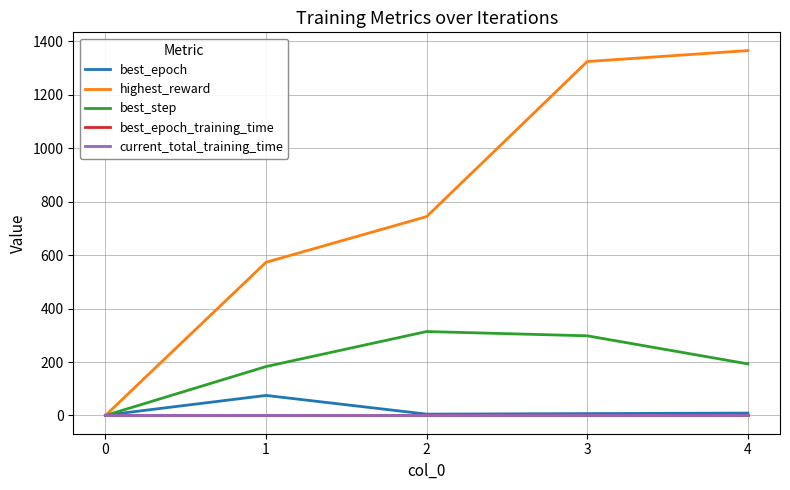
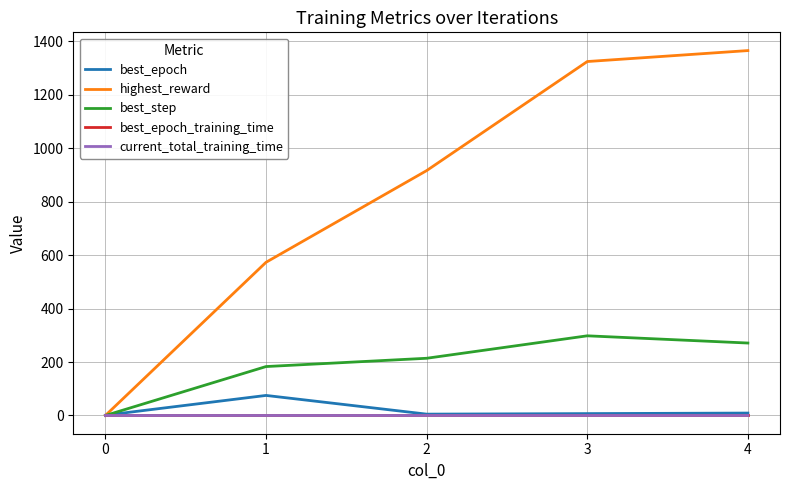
  {
    "best_epoch": {
      "1": 80
    },
    "highest_reward": {
      "1": 570,
-     "2": 740,
+     "2": 920,
      "3": 1320,
      "4": 1370
    },
    "best_step": {
      "1": 180,
-     "2": 310,
+     "2": 210,
      "3": 300,
-     "4": 190
+     "4": 270
    },
    "current_total_training_time": {
      "1": 0
    }
  }
